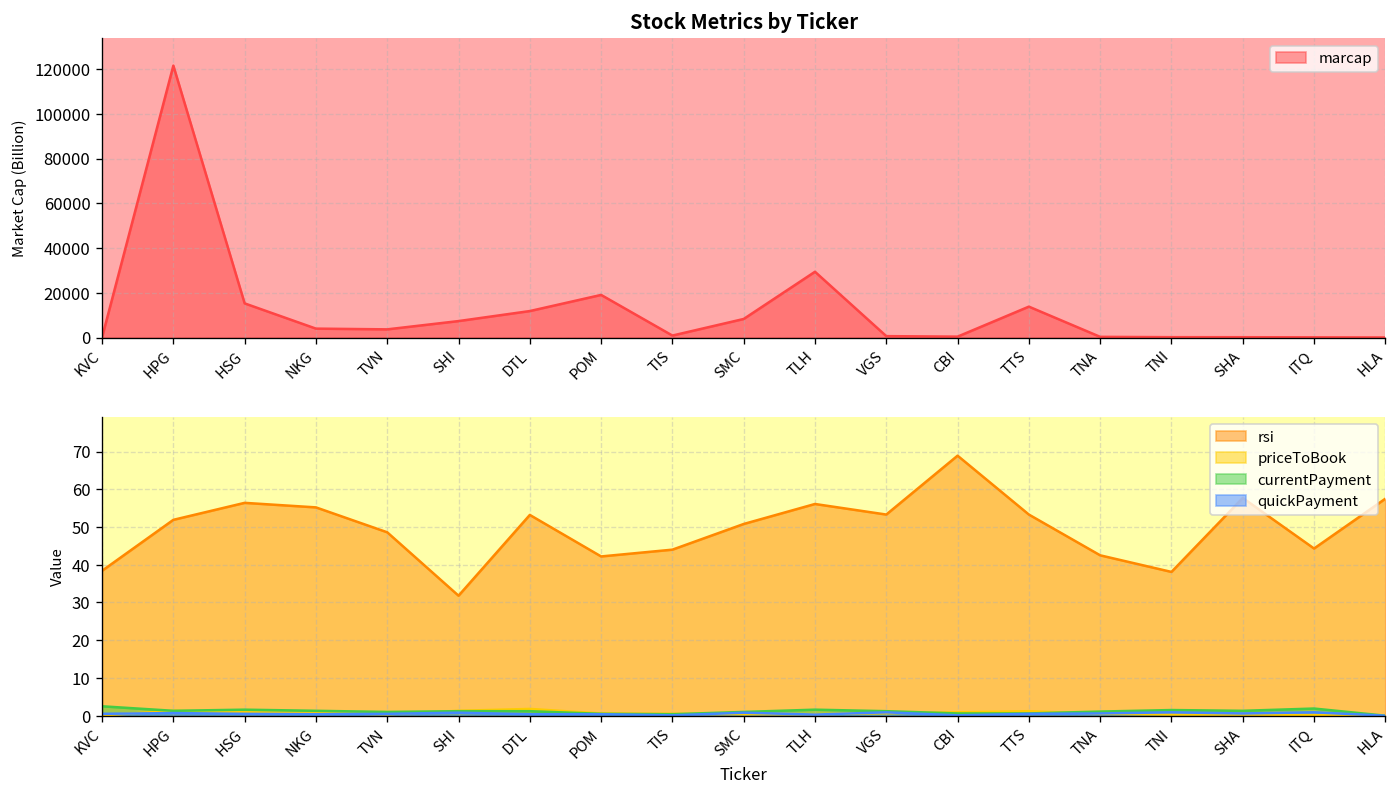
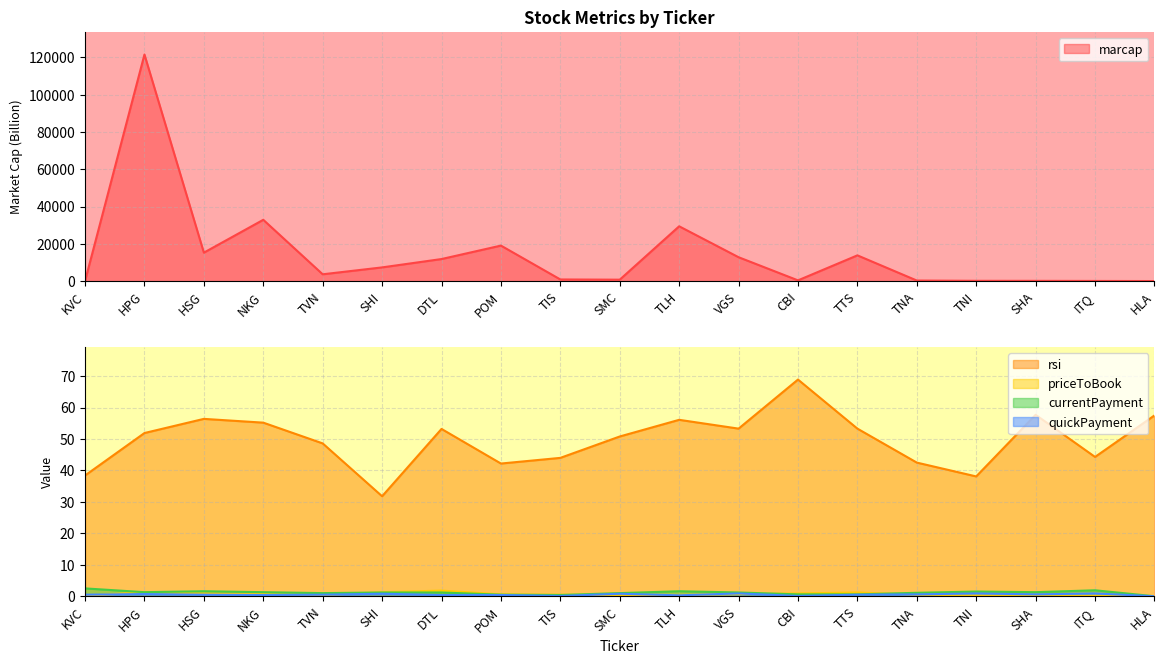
  {
    "Stock Metrics by Ticker": {
      "KVC": 0,
      "HPG": 122000,
      "HSG": 15000,
-     "NKG": 4000,
+     "NKG": 33000,
      "TVN": 4000,
      "SHI": 7000,
      "DTL": 12000,
      "POM": 19000,
      "TIS": 1000,
-     "SMC": 8000,
+     "SMC": 1000,
      "TLH": 29000,
-     "VGS": 1000,
+     "VGS": 13000,
      "CBI": 0,
      "TTS": 14000,
      "TNA": 0,
      "TNI": 0,
      "SHA": 0,
      "ITQ": 0,
      "HLA": 0
    }
  }
